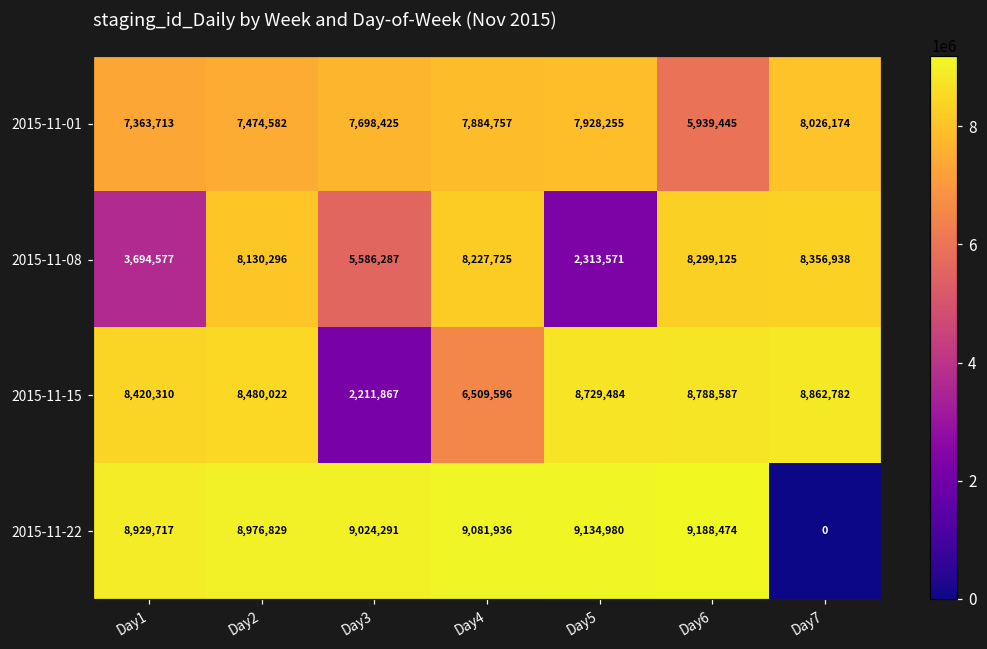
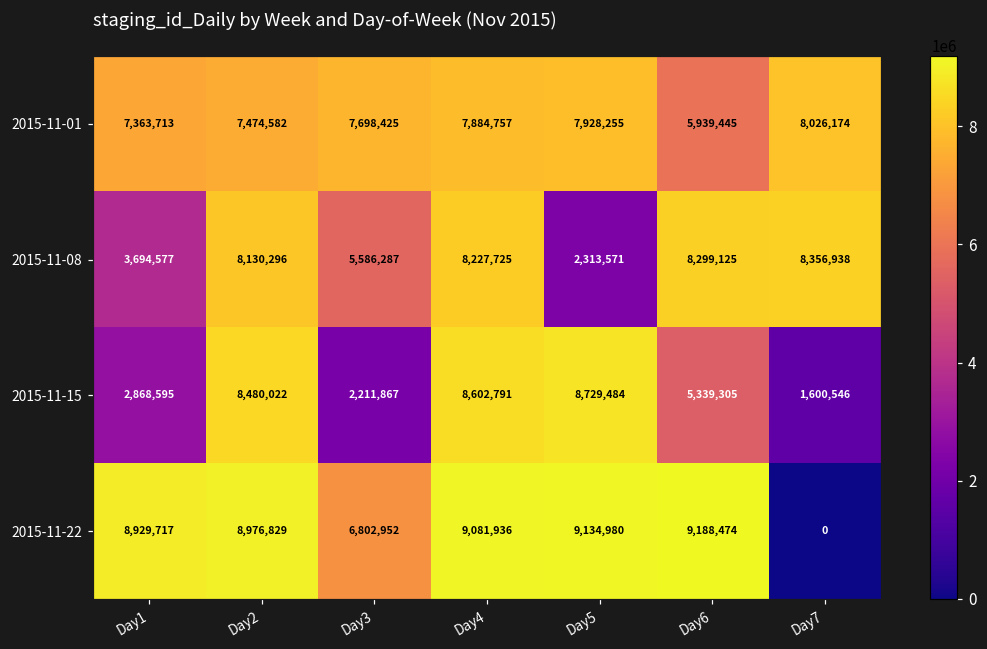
  {
    "2015-11-01": {
      "Day1": "7,363,713",
      "Day2": "7,474,582",
      "Day3": "7,698,425",
      "Day4": "7,884,757",
      "Day5": "7,928,255",
      "Day6": "5,939,445",
      "Day7": "8,026,174"
    },
    "2015-11-08": {
      "Day1": "3,694,577",
      "Day2": "8,130,296",
      "Day3": "5,586,287",
      "Day4": "8,227,725",
      "Day5": "2,313,571",
      "Day6": "8,299,125",
      "Day7": "8,356,938"
    },
    "2015-11-15": {
-     "Day1": "8,420,310",
+     "Day1": "2,868,595",
      "Day2": "8,480,022",
      "Day3": "2,211,867",
-     "Day4": "6,509,596",
+     "Day4": "8,602,791",
      "Day5": "8,729,484",
-     "Day6": "8,788,587",
-     "Day7": "8,862,782"
+     "Day6": "5,339,305",
+     "Day7": "1,600,546"
    },
    "2015-11-22": {
      "Day1": "8,929,717",
      "Day2": "8,976,829",
-     "Day3": "9,024,291",
+     "Day3": "6,802,952",
      "Day4": "9,081,936",
      "Day5": "9,134,980",
      "Day6": "9,188,474",
      "Day7": "0"
    }
  }
